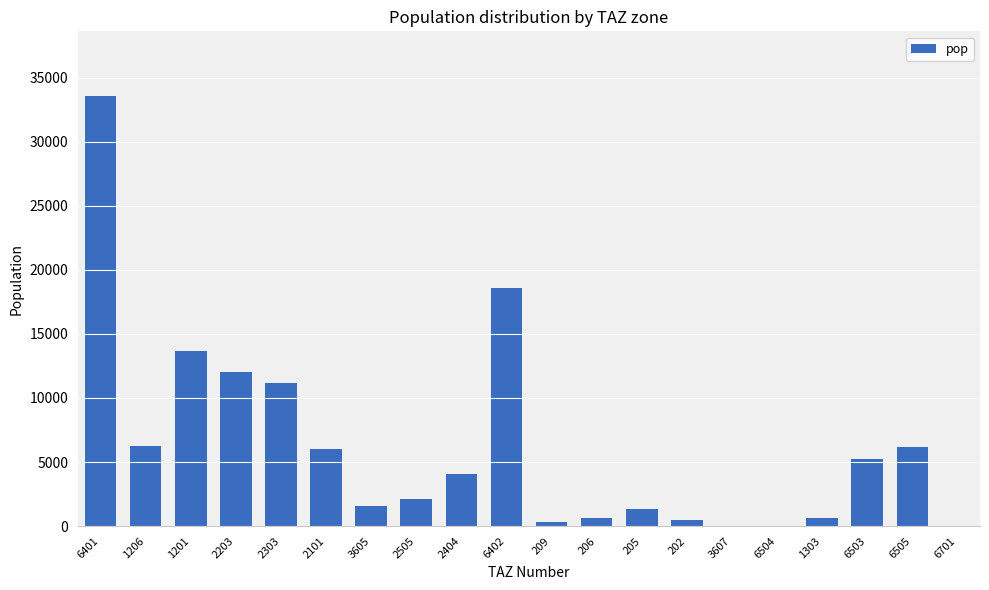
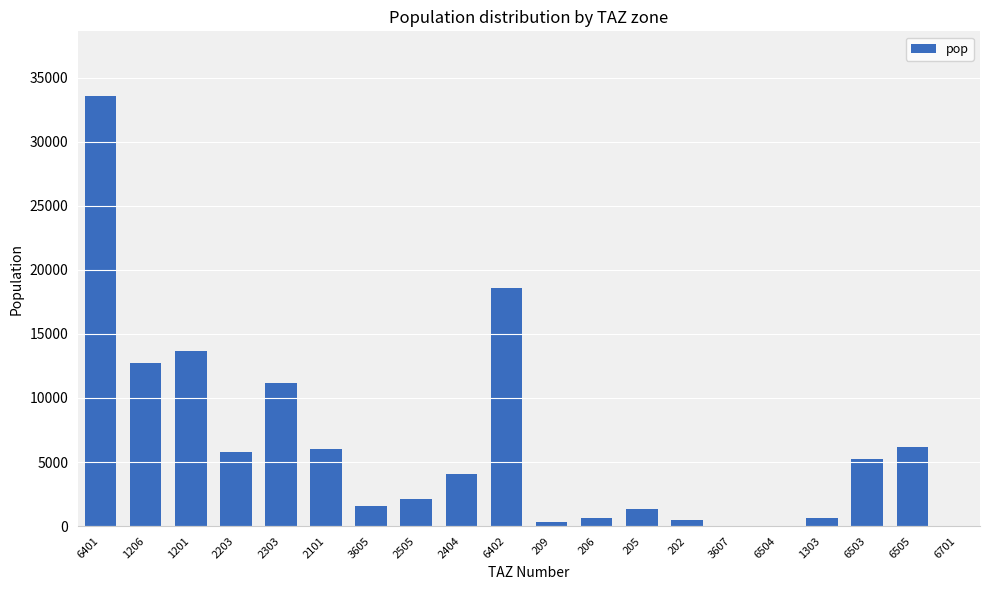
  {
    "6401": 33600,
-   "1206": 6200,
+   "1206": 12700,
    "1201": 13600,
-   "2203": 12000,
+   "2203": 5800,
    "2303": 11200,
    "2101": 6000,
    "3605": 1600,
    "2505": 2100,
    "2404": 4100,
    "6402": 18600,
    "209": 300,
    "206": 600,
    "205": 1300,
    "202": 400,
    "3607": 0,
    "6504": 0,
    "1303": 600,
    "6503": 5300,
    "6505": 6200,
    "6701": 0
  }
